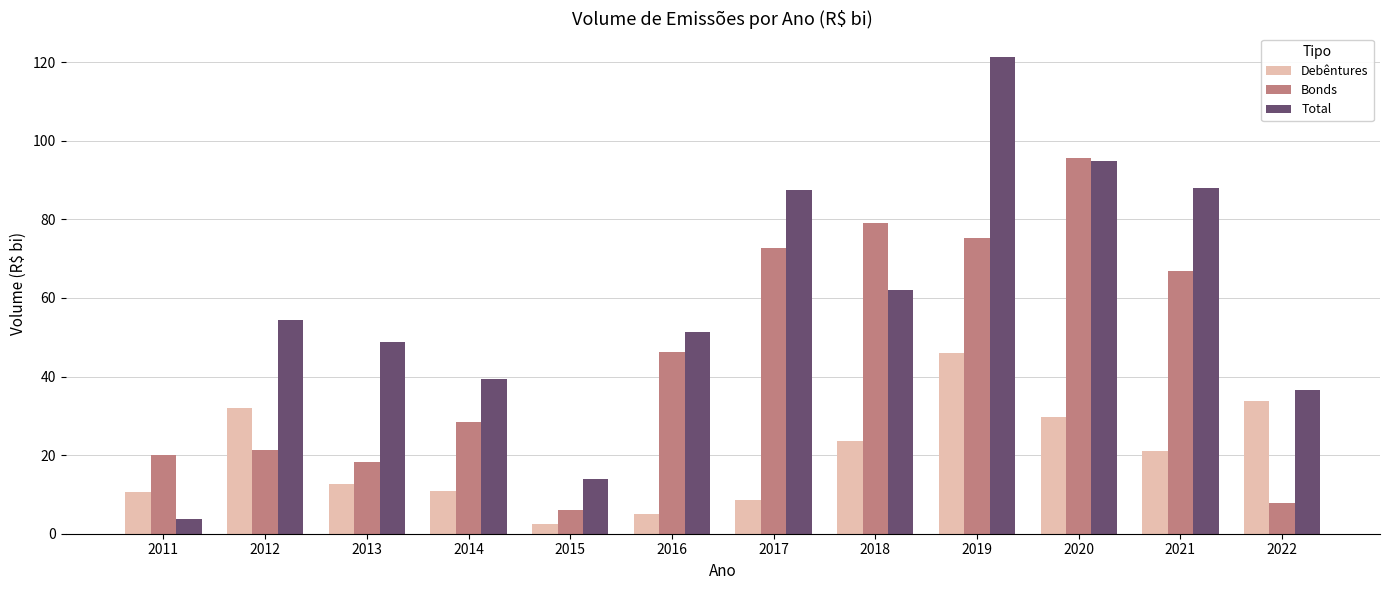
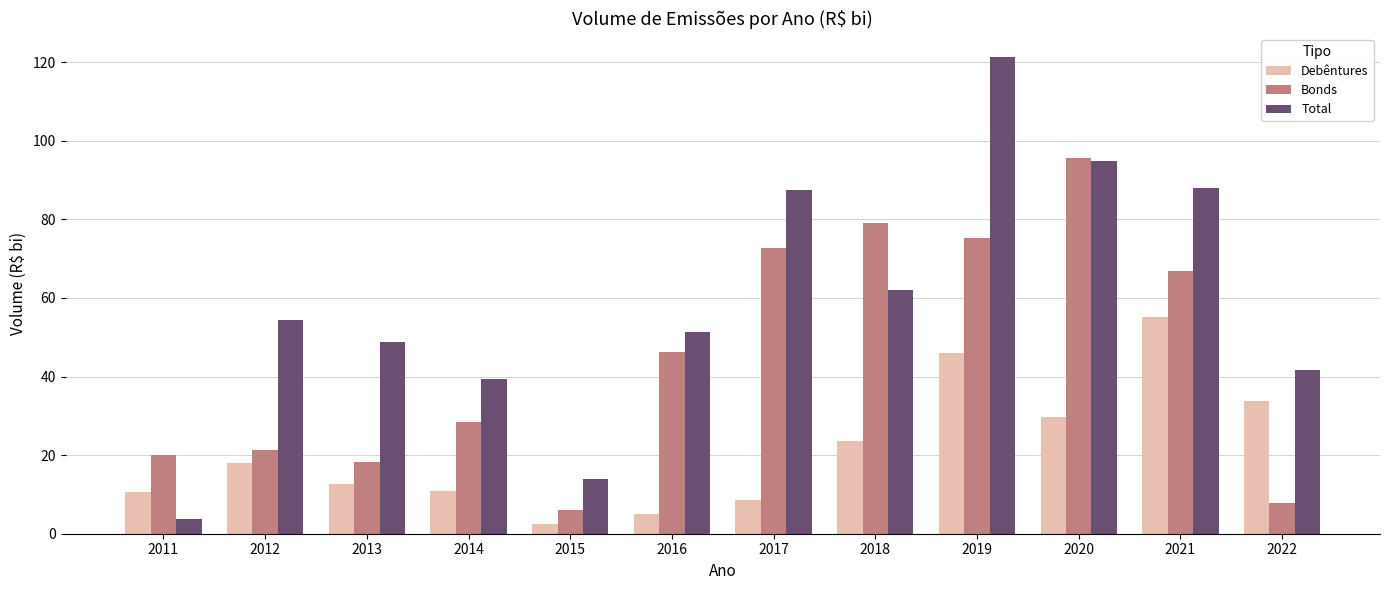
  {
    "Debêntures": {
      "2011": 11,
-     "2012": 32,
+     "2012": 18,
      "2013": 13,
      "2014": 11,
      "2015": 2,
      "2016": 5,
      "2017": 9,
      "2018": 24,
      "2019": 46,
      "2020": 30,
-     "2021": 21,
+     "2021": 55,
      "2022": 34
    },
    "Bonds": {
      "2011": 20,
      "2012": 21,
      "2013": 18,
      "2014": 28,
      "2015": 6,
      "2016": 46,
      "2017": 73,
      "2018": 79,
      "2019": 75,
      "2020": 96,
      "2021": 67,
      "2022": 8
    },
    "Total": {
      "2011": 4,
      "2012": 54,
      "2013": 49,
      "2014": 39,
      "2015": 14,
      "2016": 51,
      "2017": 88,
      "2018": 62,
      "2019": 121,
      "2020": 95,
      "2021": 88,
-     "2022": 37
+     "2022": 42
    }
  }
